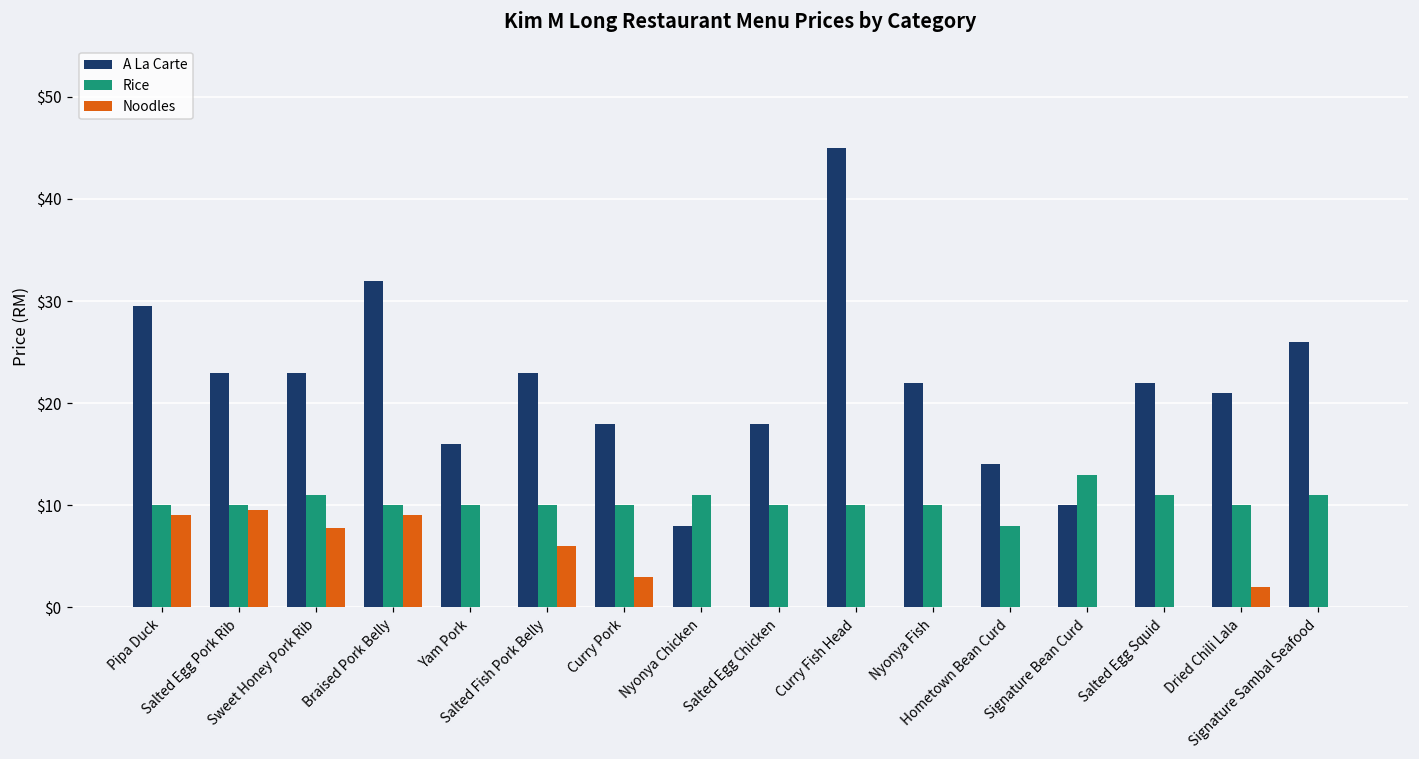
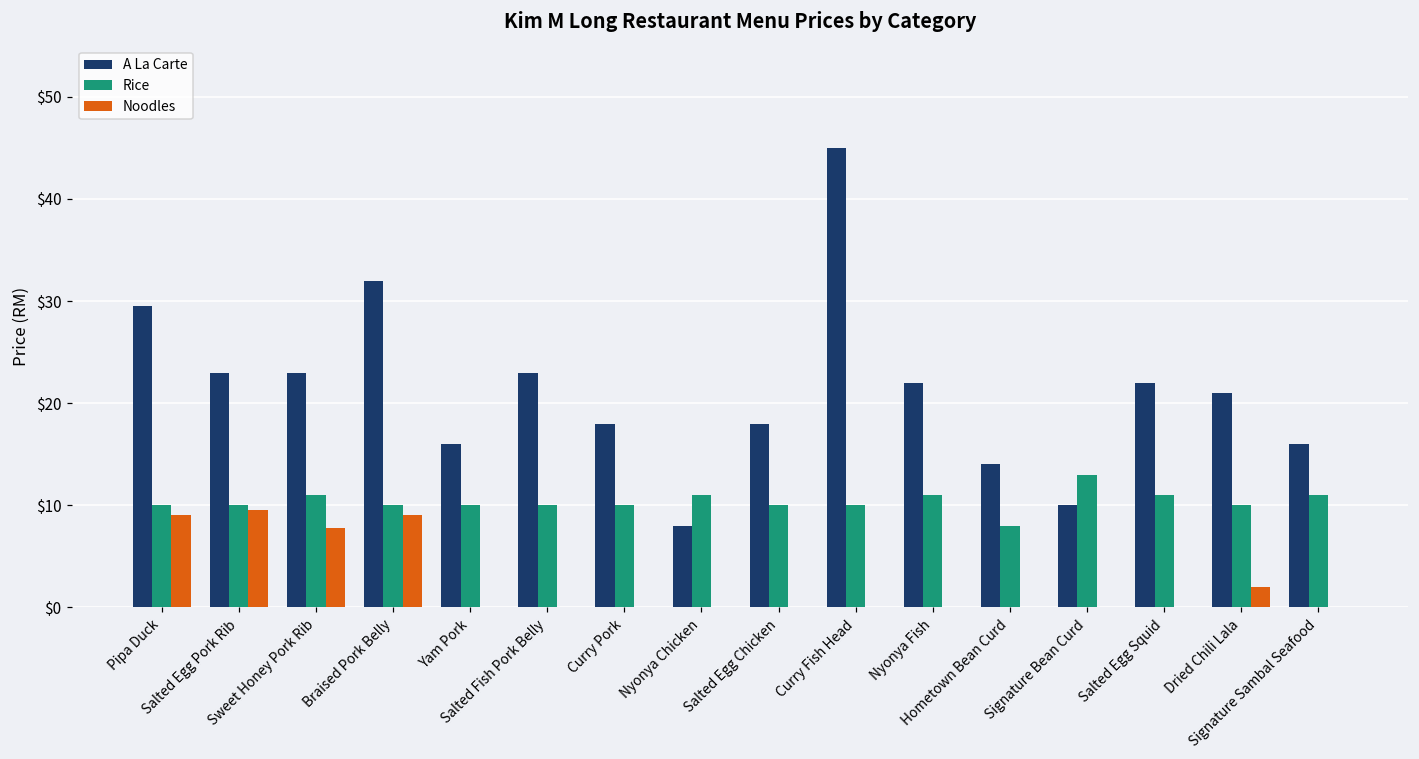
  {
    "A La Carte": {
      "Pipa Duck": "$30",
      "Salted Egg Pork Rib": "$23",
      "Sweet Honey Pork Rib": "$23",
      "Braised Pork Belly": "$32",
      "Yam Pork": "$16",
      "Salted Fish Pork Belly": "$23",
      "Curry Pork": "$18",
      "Nyonya Chicken": "$8",
      "Salted Egg Chicken": "$18",
      "Curry Fish Head": "$45",
      "Nyonya Fish": "$22",
      "Hometown Bean Curd": "$14",
      "Signature Bean Curd": "$10",
      "Salted Egg Squid": "$22",
      "Dried Chili Lala": "$21",
-     "Signature Sambal Seafood": "$26"
+     "Signature Sambal Seafood": "$16"
    },
    "Rice": {
      "Pipa Duck": "$10",
      "Salted Egg Pork Rib": "$10",
      "Sweet Honey Pork Rib": "$11",
      "Braised Pork Belly": "$10",
      "Yam Pork": "$10",
      "Salted Fish Pork Belly": "$10",
      "Curry Pork": "$10",
      "Nyonya Chicken": "$11",
      "Salted Egg Chicken": "$10",
      "Curry Fish Head": "$10",
-     "Nyonya Fish": "$10",
+     "Nyonya Fish": "$11",
      "Hometown Bean Curd": "$8",
      "Signature Bean Curd": "$13",
      "Salted Egg Squid": "$11",
      "Dried Chili Lala": "$10",
      "Signature Sambal Seafood": "$11"
    },
    "Noodles": {
      "Pipa Duck": "$9",
      "Salted Egg Pork Rib": "$10",
      "Sweet Honey Pork Rib": "$8",
      "Braised Pork Belly": "$9",
      "Yam Pork": "$0",
-     "Salted Fish Pork Belly": "$6",
-     "Curry Pork": "$3",
+     "Salted Fish Pork Belly": "$0",
+     "Curry Pork": "$0",
      "Nyonya Chicken": "$0",
      "Salted Egg Chicken": "$0",
      "Curry Fish Head": "$0",
      "Nyonya Fish": "$0",
      "Hometown Bean Curd": "$0",
      "Signature Bean Curd": "$0",
      "Salted Egg Squid": "$0",
      "Dried Chili Lala": "$2",
      "Signature Sambal Seafood": "$0"
    }
  }
